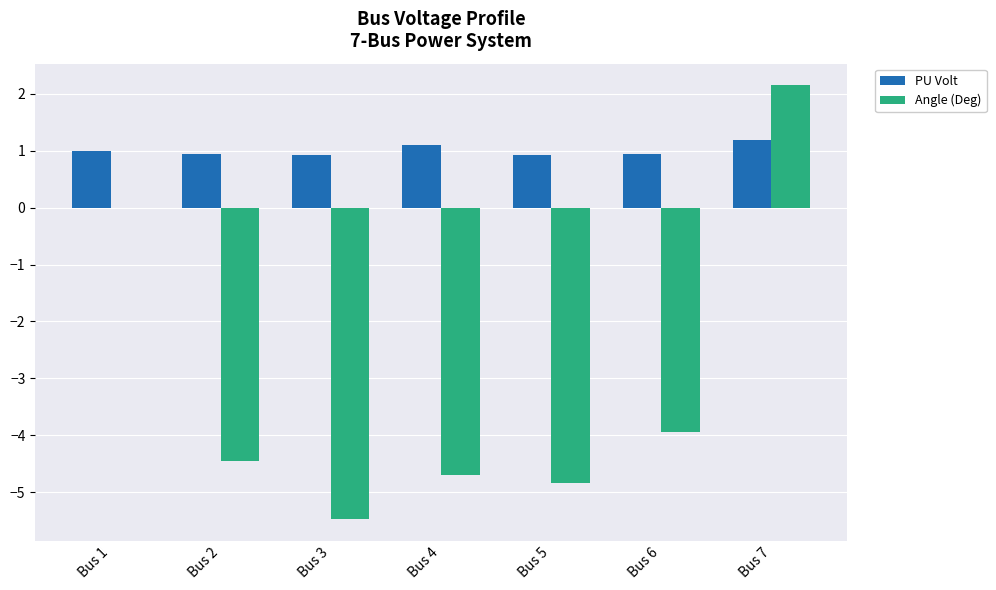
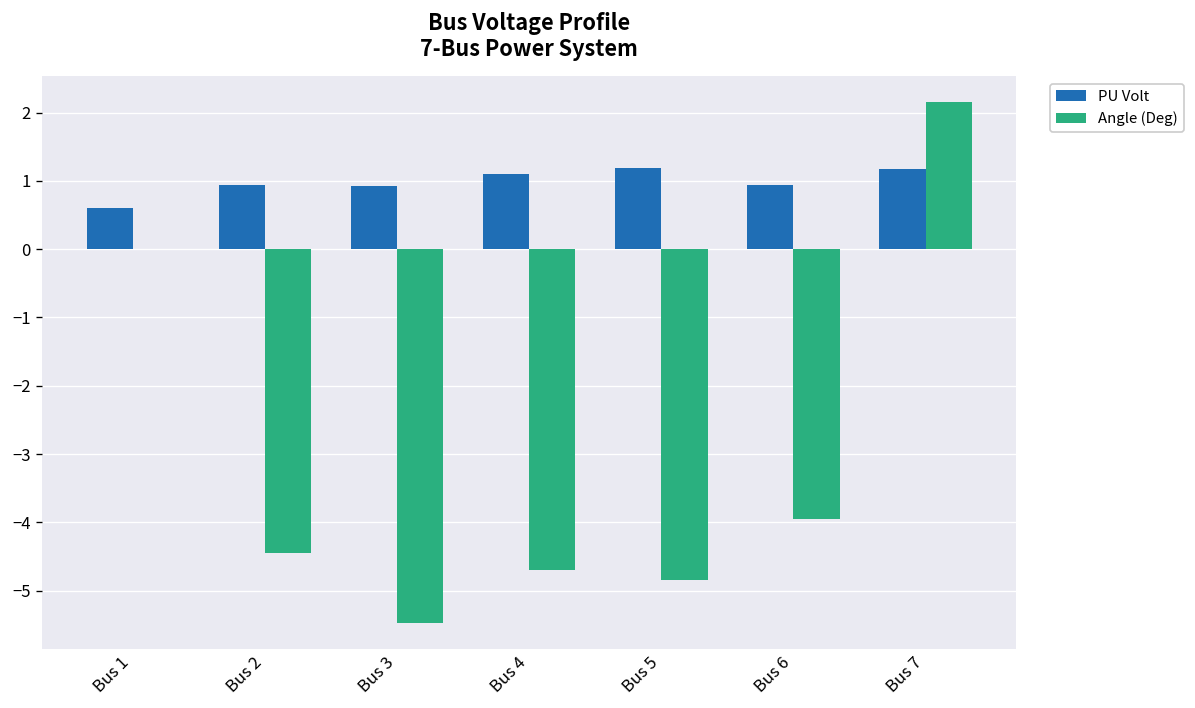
  {
    "PU Volt": {
-     "Bus 1": 1.0,
+     "Bus 1": 0.6,
      "Bus 2": 0.9,
      "Bus 3": 0.9,
      "Bus 4": 1.1,
-     "Bus 5": 0.9,
+     "Bus 5": 1.2,
      "Bus 6": 0.9,
      "Bus 7": 1.2
    },
    "Angle (Deg)": {
      "Bus 1": 0.0,
      "Bus 2": -4.5,
      "Bus 3": -5.5,
      "Bus 4": -4.7,
      "Bus 5": -4.8,
      "Bus 6": -4.0,
      "Bus 7": 2.2
    }
  }
